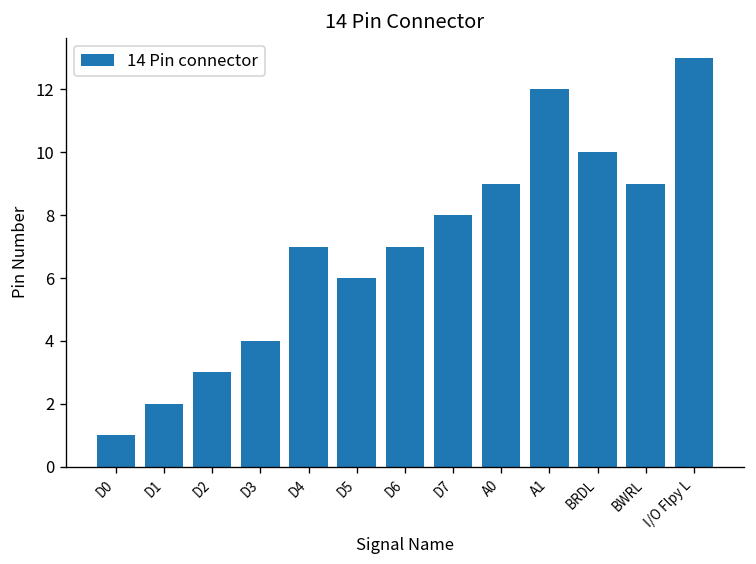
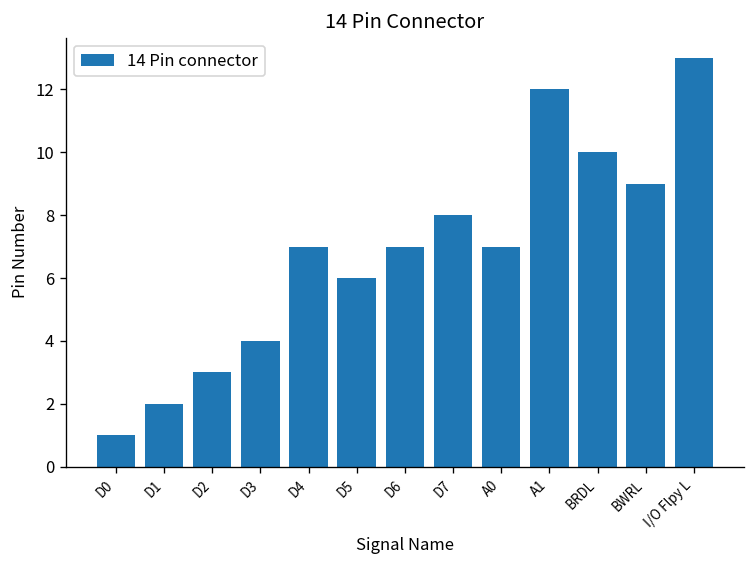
  {
    "D0": 1,
    "D1": 2,
    "D2": 3,
    "D3": 4,
    "D4": 7,
    "D5": 6,
    "D6": 7,
    "D7": 8,
-   "A0": 9,
+   "A0": 7,
    "A1": 12,
    "BRDL": 10,
    "BWRL": 9,
    "I/O Flpy L": 13
  }
